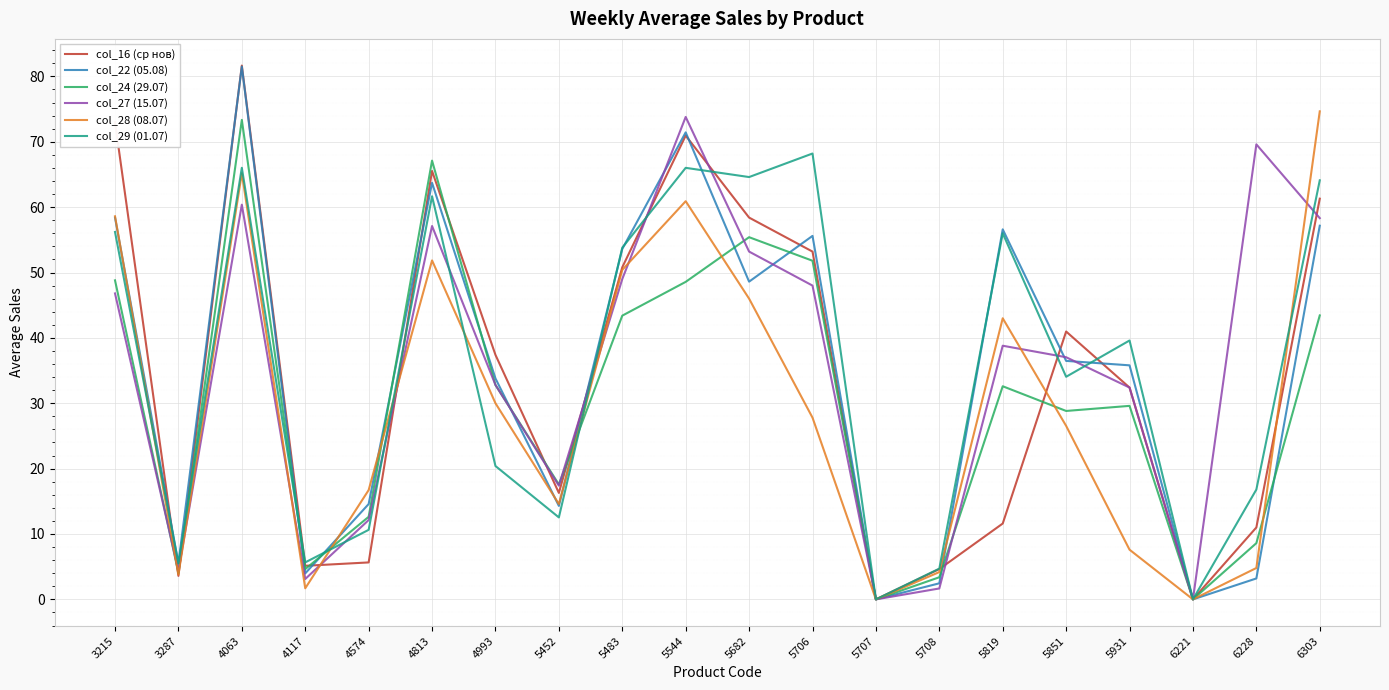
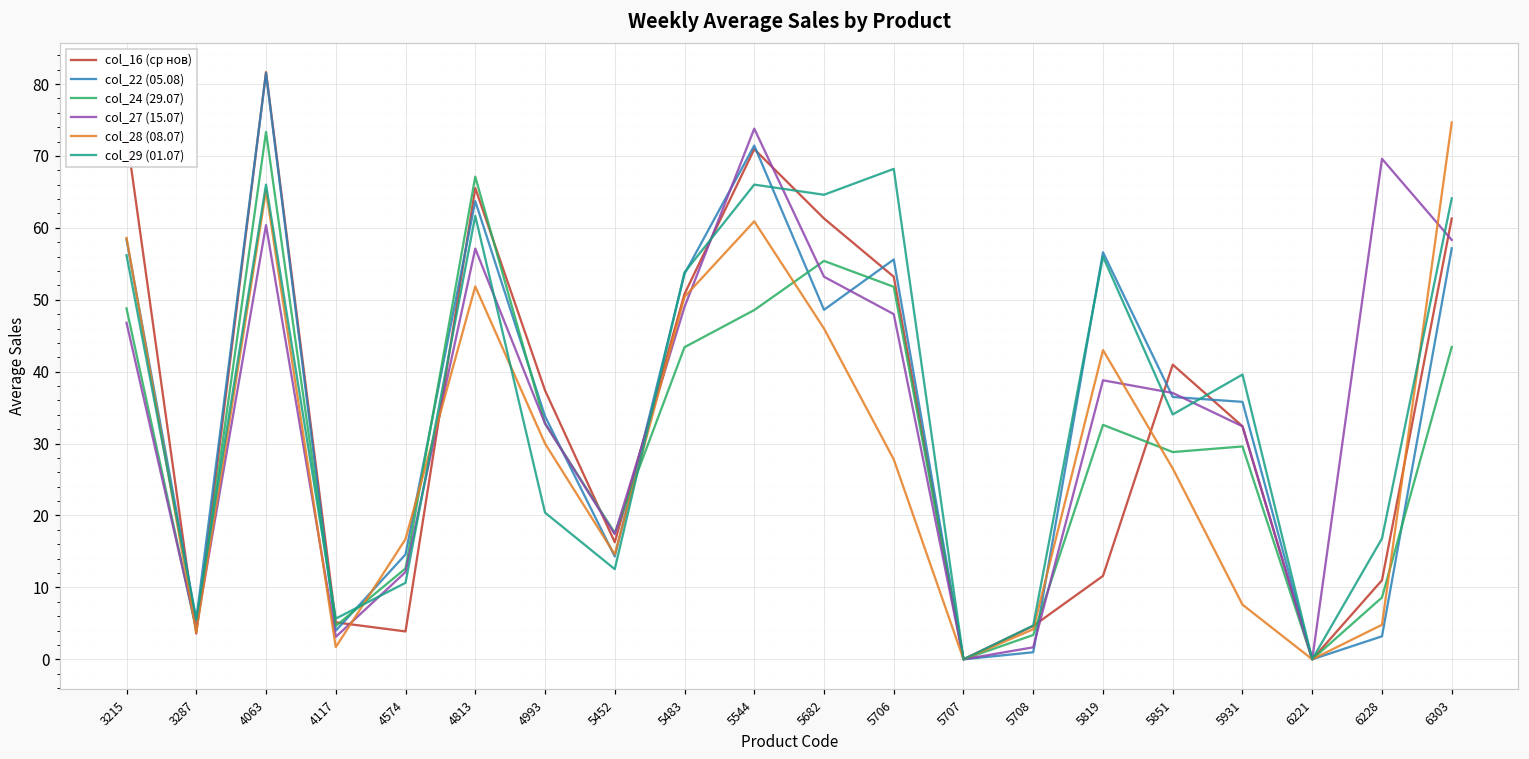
  {
    "col_16 (ср нов)": {
      "4117": 5,
-     "4574": 6,
+     "4574": 4,
      "4813": 66,
      "4993": 37,
      "5452": 16,
      "5483": 51,
      "5544": 71,
-     "5682": 58,
+     "5682": 61,
      "5706": 53,
      "5819": 12,
      "5851": 41,
      "6228": 11,
      "6303": 61
    },
    "col_22 (05.08)": {
      "4117": 4,
      "4574": 15,
      "4813": 64,
      "4993": 34,
      "5544": 71,
      "5682": 49,
      "5706": 56,
-     "5708": 2,
+     "5708": 1,
      "5819": 57,
      "5851": 36,
      "5931": 36,
      "6228": 3,
      "6303": 57
    },
    "col_27 (15.07)": {
      "3215": 47,
      "4063": 60,
      "4117": 3,
      "4574": 12,
      "4813": 57,
      "5483": 49,
      "5544": 74,
      "5682": 53,
      "5706": 48,
      "5708": 2,
      "5819": 39,
      "5851": 37,
      "6228": 70,
      "6303": 58
    },
    "col_28 (08.07)": {
      "4063": 65,
      "4117": 2,
      "4574": 17,
      "4813": 52,
      "4993": 30,
      "5483": 50,
      "5544": 61,
      "5682": 46,
      "5706": 28,
      "5708": 4,
      "5819": 43,
      "5851": 27,
      "5931": 8,
      "6228": 5,
      "6303": 75
    }
  }
